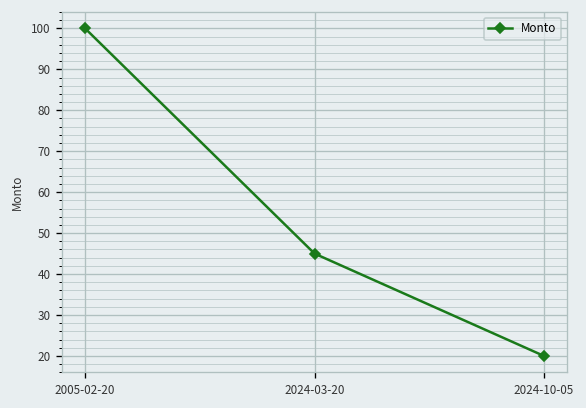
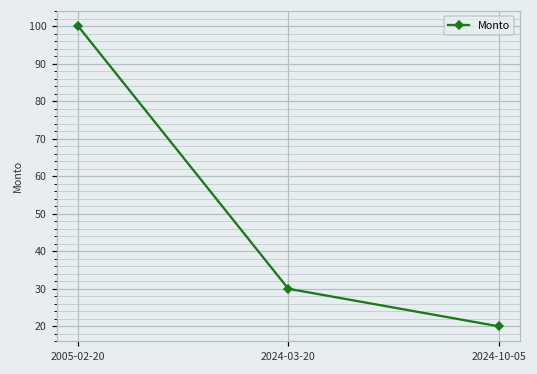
  {
    "2005-02-20": 100,
-   "2024-03-20": 45,
+   "2024-03-20": 30,
    "2024-10-05": 20
  }
